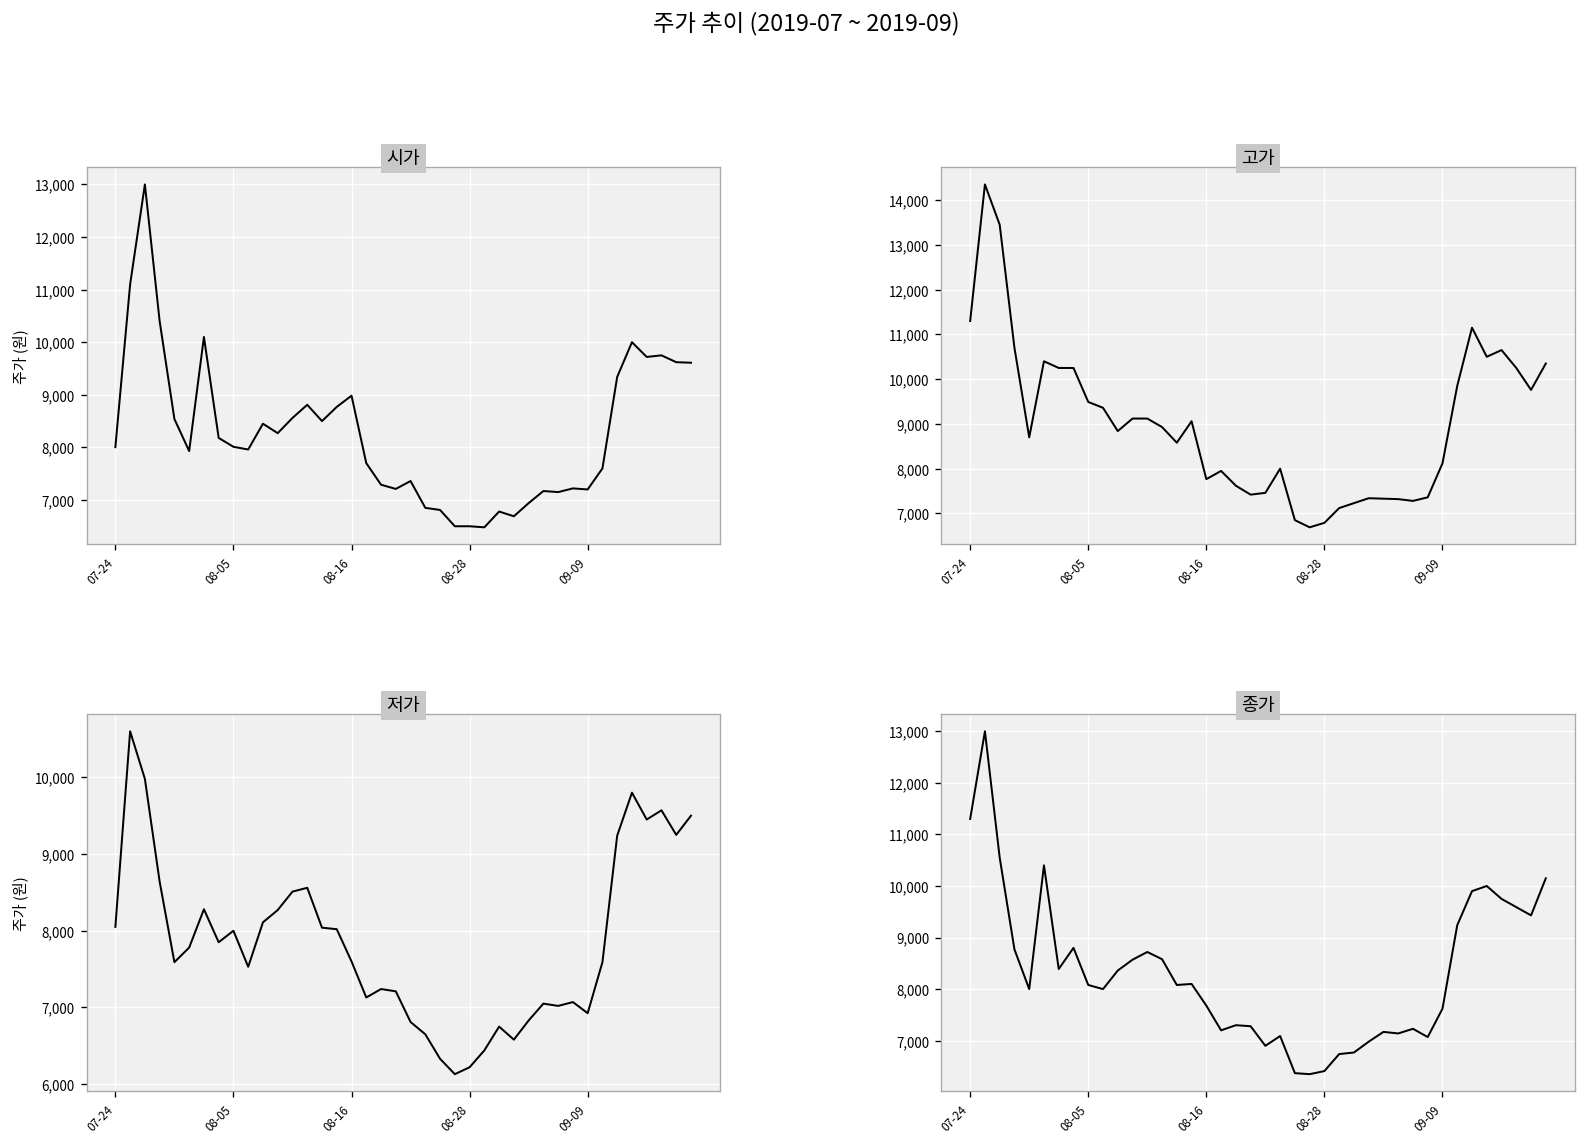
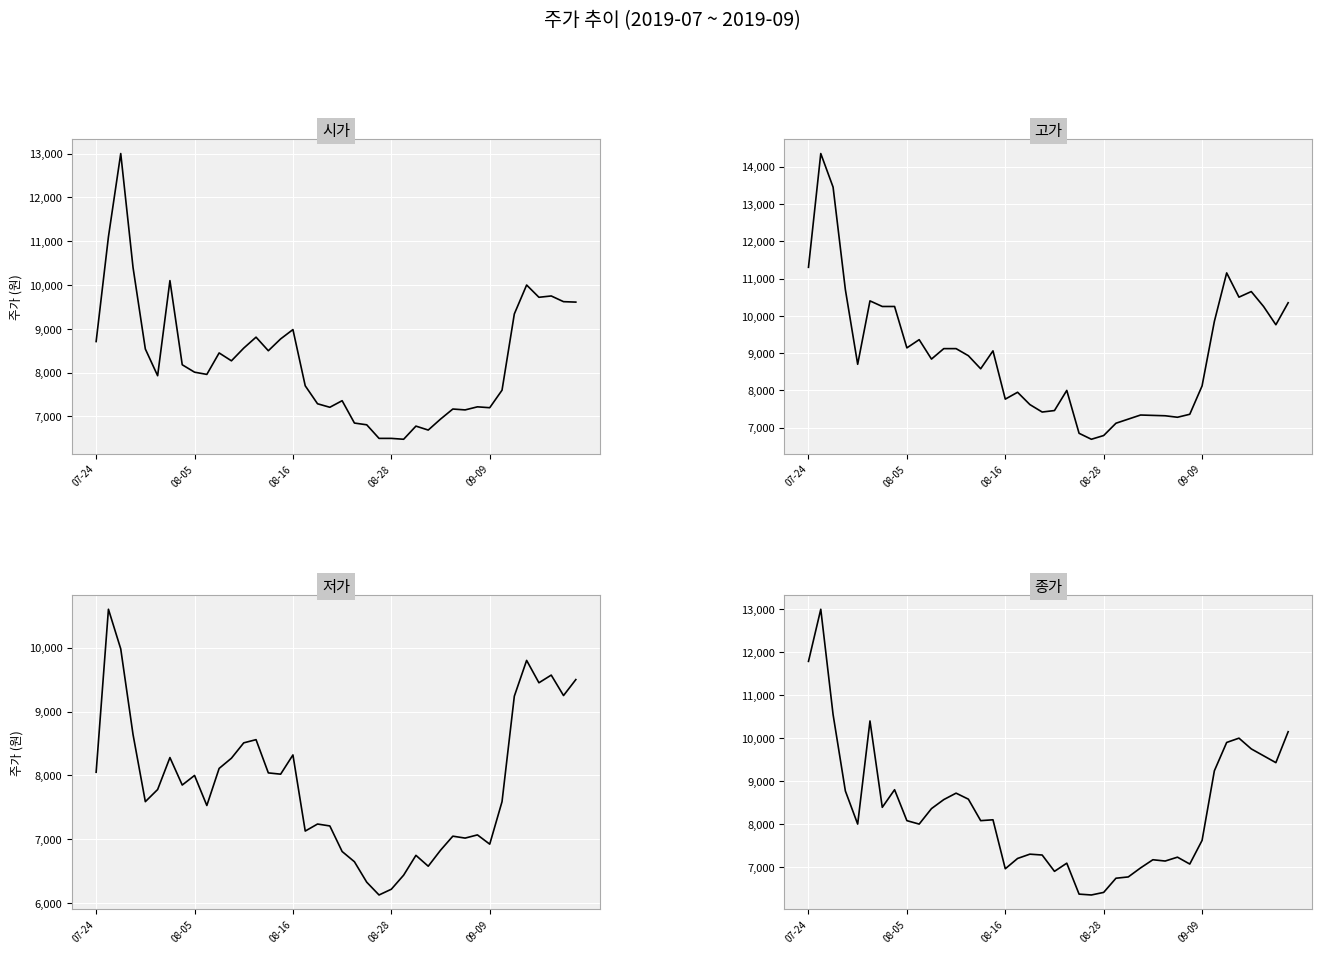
  {
    "시가": {
-     "07-24": "8,000",
+     "07-24": "8,700",
      "08-05": "8,000",
      "08-16": "9,000",
      "08-28": "6,500",
      "09-09": "7,200"
    },
    "고가": {
      "07-24": "11,300",
-     "08-05": "9,500",
+     "08-05": "9,100",
      "08-16": "7,800",
      "08-28": "6,800",
      "09-09": "8,100"
    },
    "저가": {
      "07-24": "8,100",
      "08-05": "8,000",
-     "08-16": "7,600",
+     "08-16": "8,300",
      "08-28": "6,200",
      "09-09": "6,900"
    },
    "종가": {
-     "07-24": "11,300",
+     "07-24": "11,800",
      "08-05": "8,100",
-     "08-16": "7,700",
+     "08-16": "7,000",
      "08-28": "6,400",
      "09-09": "7,600"
    }
  }
